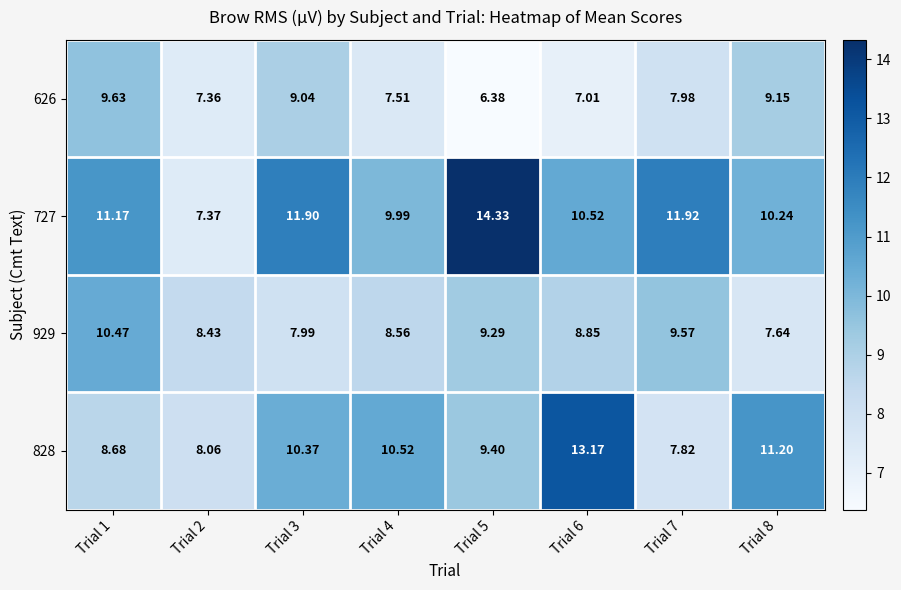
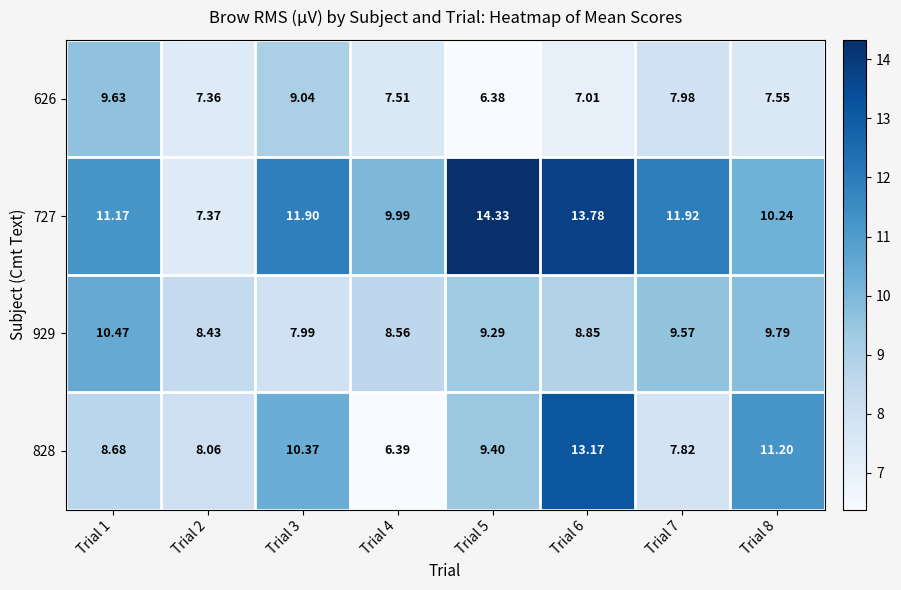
  {
    "626": {
      "Trial 1": 9.63,
      "Trial 2": 7.36,
      "Trial 3": 9.04,
      "Trial 4": 7.51,
      "Trial 5": 6.38,
      "Trial 6": 7.01,
      "Trial 7": 7.98,
-     "Trial 8": 9.15
+     "Trial 8": 7.55
    },
    "727": {
      "Trial 1": 11.17,
      "Trial 2": 7.37,
      "Trial 3": 11.90,
      "Trial 4": 9.99,
      "Trial 5": 14.33,
-     "Trial 6": 10.52,
+     "Trial 6": 13.78,
      "Trial 7": 11.92,
      "Trial 8": 10.24
    },
    "929": {
      "Trial 1": 10.47,
      "Trial 2": 8.43,
      "Trial 3": 7.99,
      "Trial 4": 8.56,
      "Trial 5": 9.29,
      "Trial 6": 8.85,
      "Trial 7": 9.57,
-     "Trial 8": 7.64
+     "Trial 8": 9.79
    },
    "828": {
      "Trial 1": 8.68,
      "Trial 2": 8.06,
      "Trial 3": 10.37,
-     "Trial 4": 10.52,
+     "Trial 4": 6.39,
      "Trial 5": 9.40,
      "Trial 6": 13.17,
      "Trial 7": 7.82,
      "Trial 8": 11.20
    }
  }
